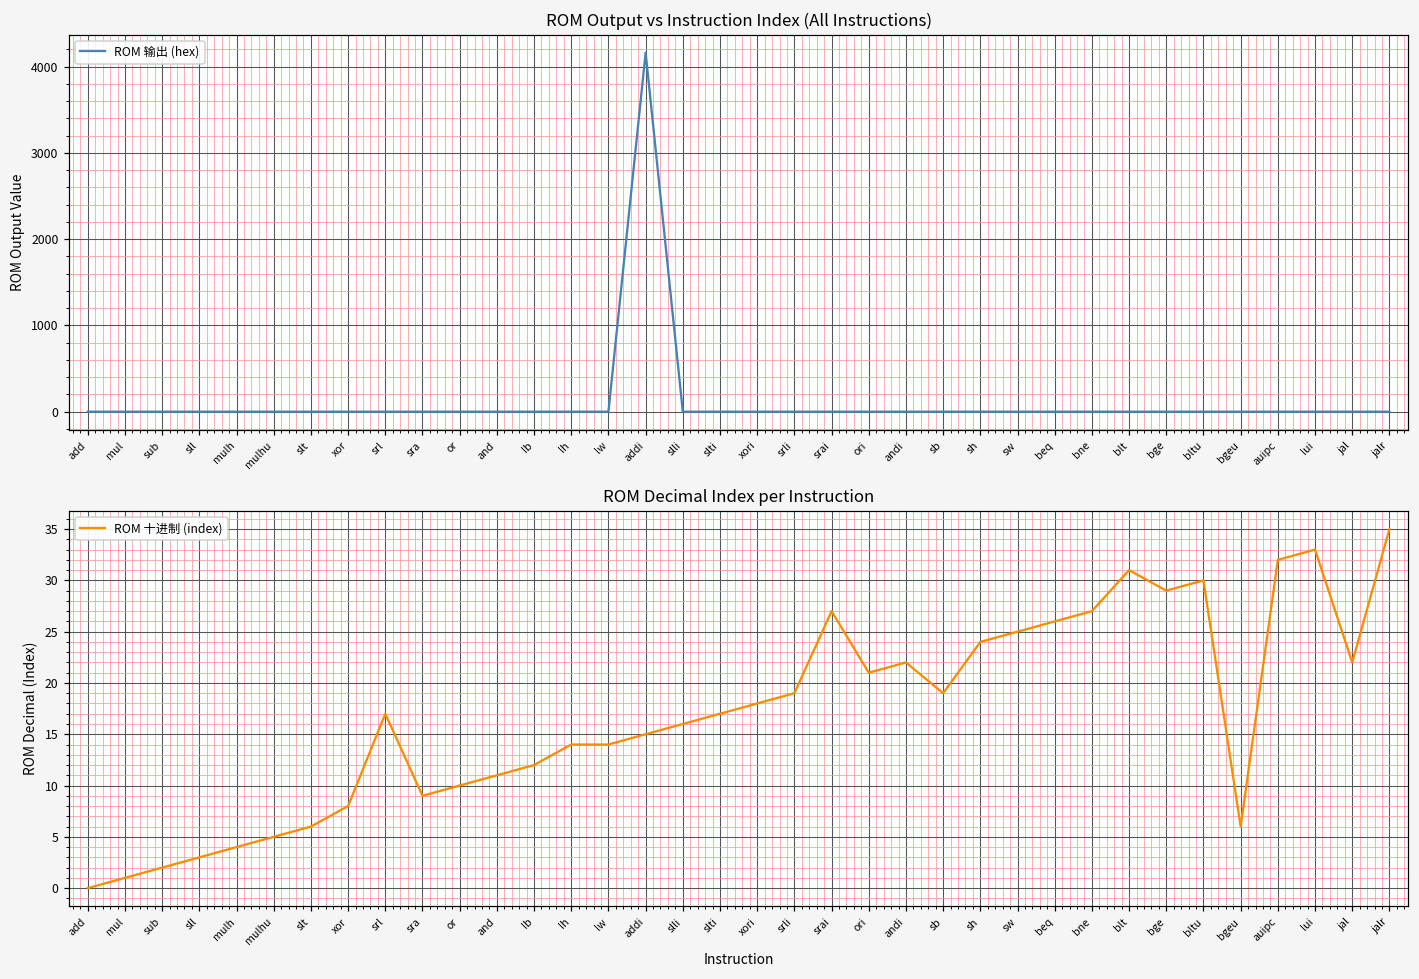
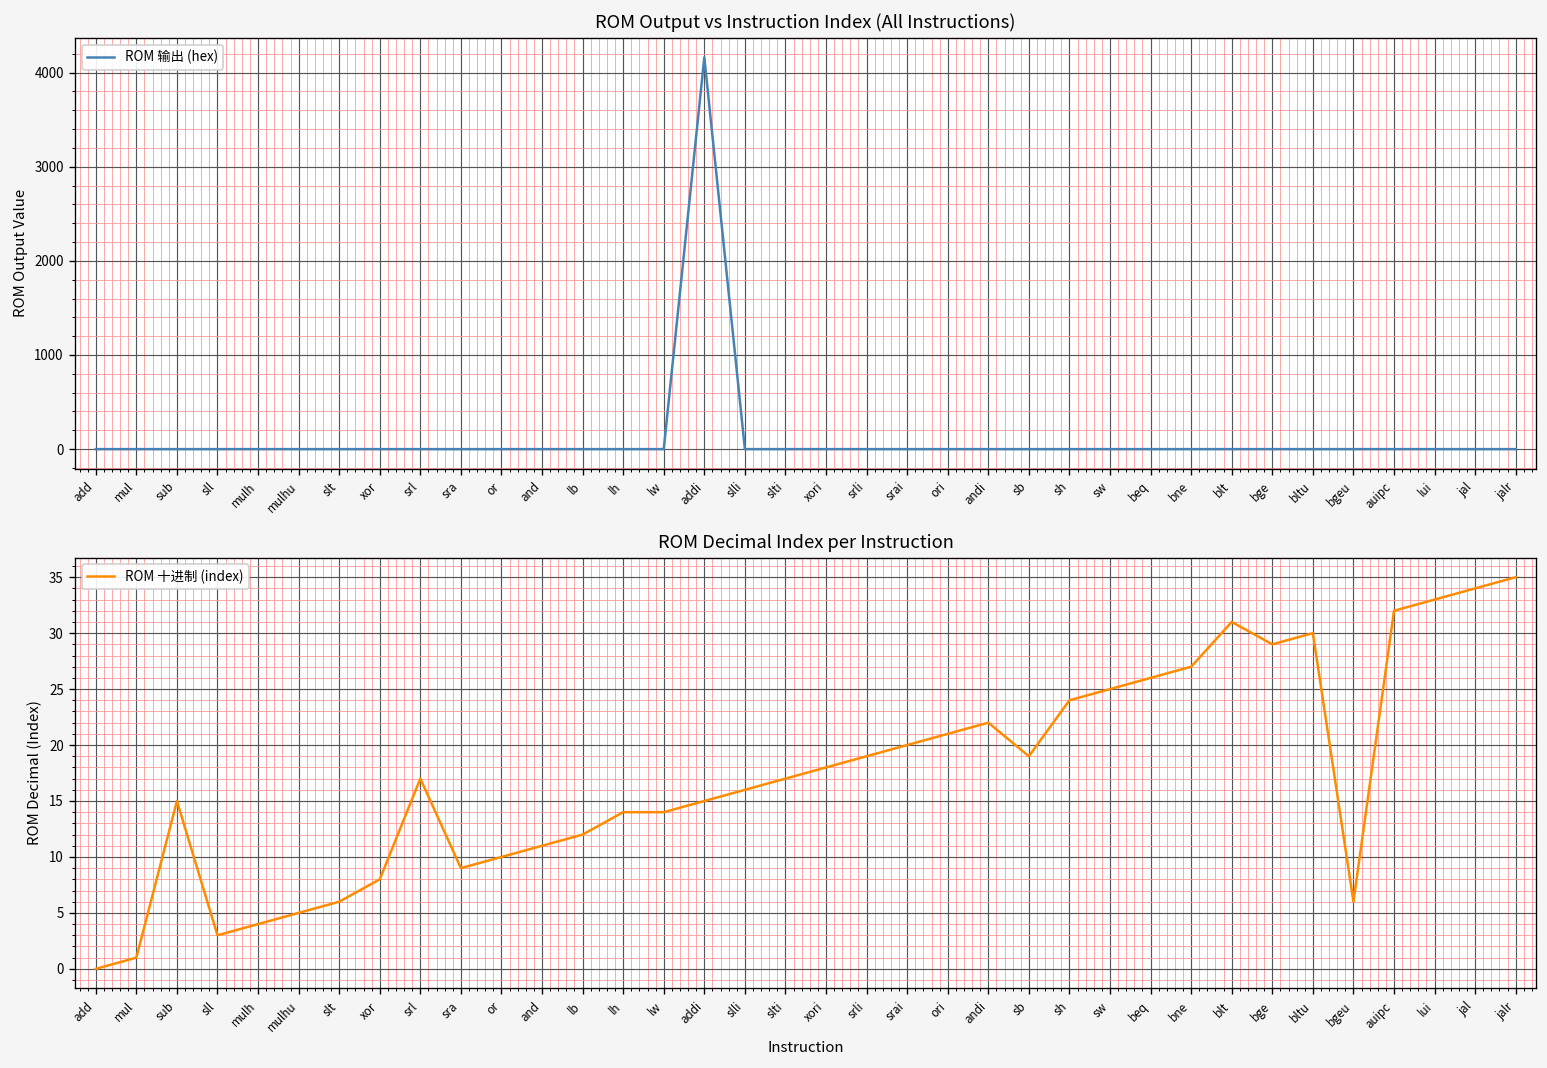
  {
    "ROM Output vs Instruction Index (All Instructions)": {
      "add": 0,
      "mul": 0,
      "sub": 0,
      "sll": 0,
      "mulh": 0,
      "mulhu": 0,
      "slt": 0,
      "xor": 0,
      "srl": 0,
      "sra": 0,
      "or": 0,
      "and": 0,
      "lb": 0,
      "lh": 0,
      "lw": 0,
      "addi": 4200,
      "slli": 0,
      "slti": 0,
      "xori": 0,
      "srli": 0,
      "srai": 0,
      "ori": 0,
      "andi": 0,
      "sb": 0,
      "sh": 0,
      "sw": 0,
      "beq": 0,
      "bne": 0,
      "blt": 0,
      "bge": 0,
      "bltu": 0,
      "bgeu": 0,
      "auipc": 0,
      "lui": 0,
      "jal": 0,
      "jalr": 0
    },
    "ROM Decimal Index per Instruction": {
      "add": 0,
      "mul": 1,
-     "sub": 2,
+     "sub": 15,
      "sll": 3,
      "mulh": 4,
      "mulhu": 5,
      "slt": 6,
      "xor": 8,
      "srl": 17,
      "sra": 9,
      "or": 10,
      "and": 11,
      "lb": 12,
      "lh": 14,
      "lw": 14,
      "addi": 15,
      "slli": 16,
      "slti": 17,
      "xori": 18,
      "srli": 19,
-     "srai": 27,
+     "srai": 20,
      "ori": 21,
      "andi": 22,
      "sb": 19,
      "sh": 24,
      "sw": 25,
      "beq": 26,
      "bne": 27,
      "blt": 31,
      "bge": 29,
      "bltu": 30,
      "bgeu": 6,
      "auipc": 32,
      "lui": 33,
-     "jal": 22,
+     "jal": 34,
      "jalr": 35
    }
  }
